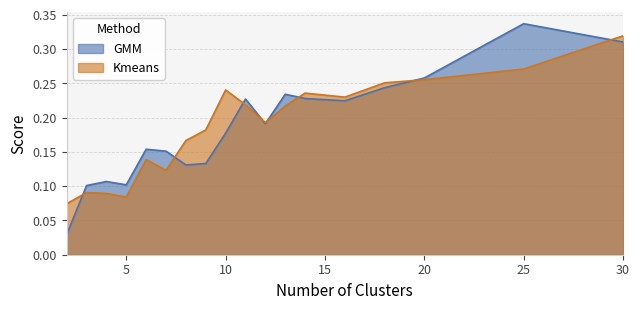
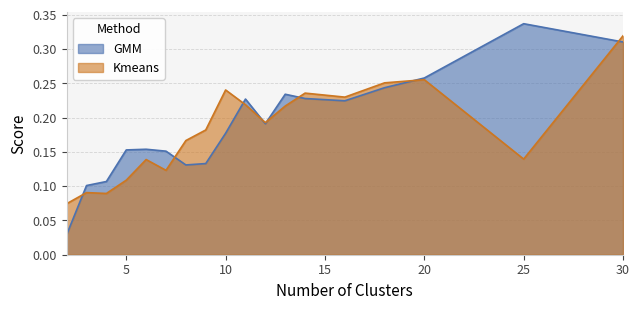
  {
    "GMM": {
-     "5": 0.10,
+     "5": 0.15,
      "10": 0.18,
      "25": 0.34,
      "30": 0.31
    },
    "Kmeans": {
-     "5": 0.08,
+     "5": 0.11,
      "10": 0.24,
-     "25": 0.27,
+     "25": 0.14,
      "30": 0.32
    }
  }
